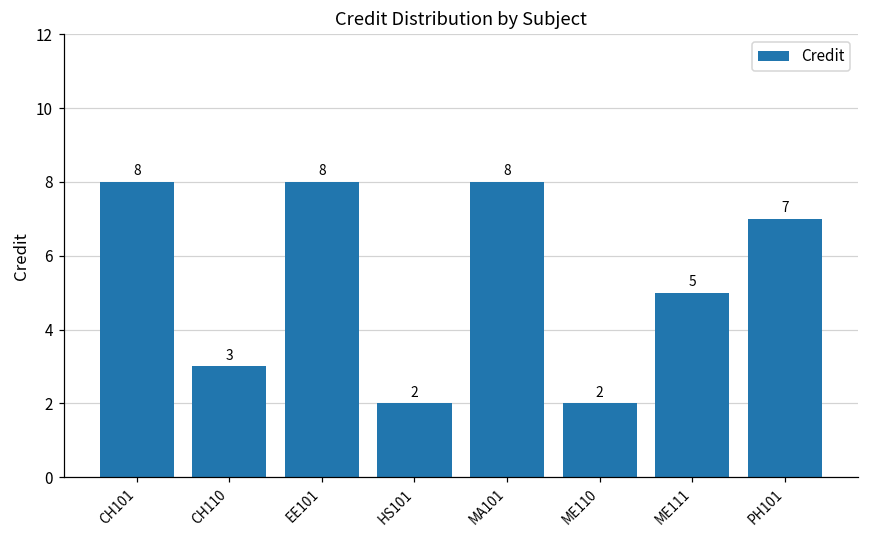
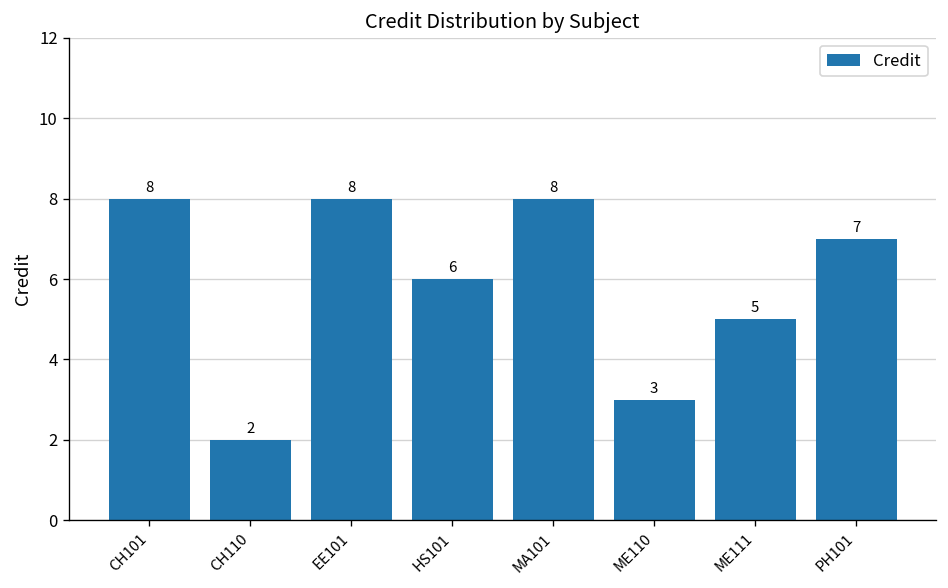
  {
    "CH101": 8,
-   "CH110": 3,
+   "CH110": 2,
    "EE101": 8,
-   "HS101": 2,
+   "HS101": 6,
    "MA101": 8,
-   "ME110": 2,
+   "ME110": 3,
    "ME111": 5,
    "PH101": 7
  }
